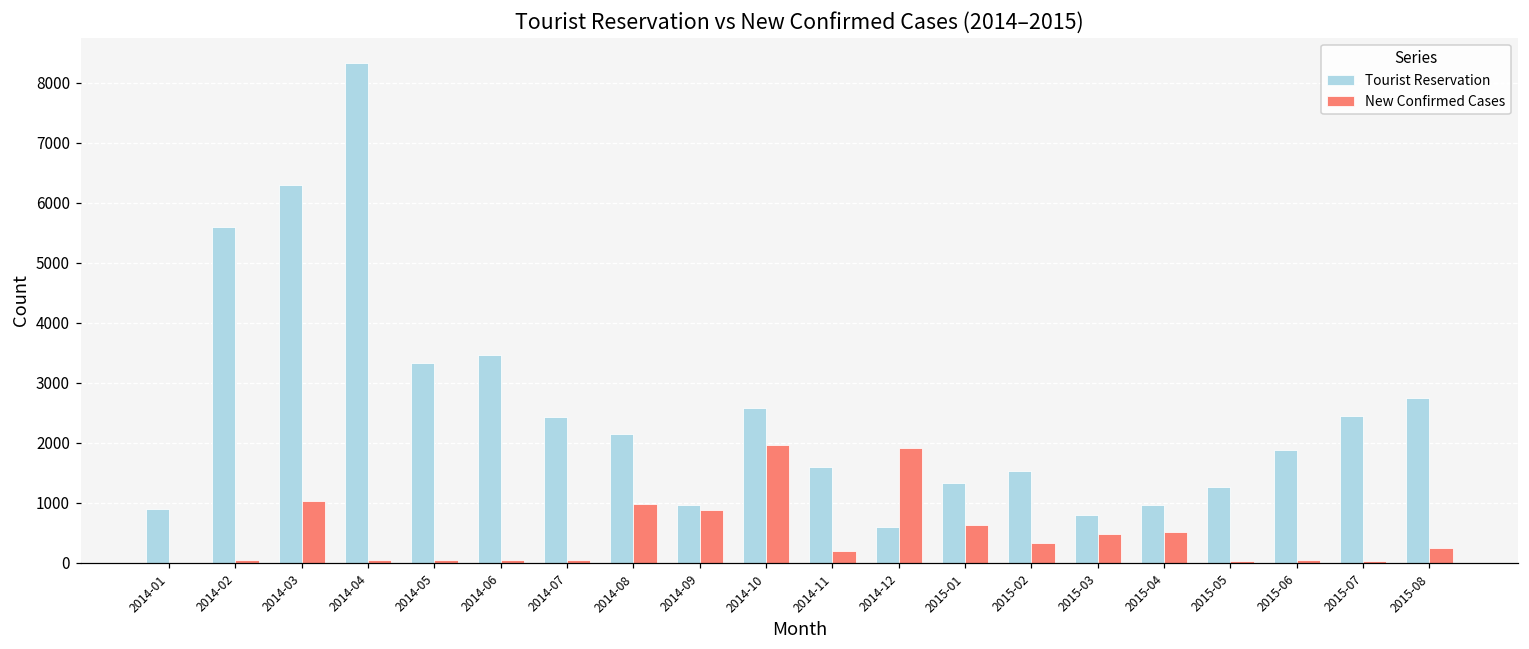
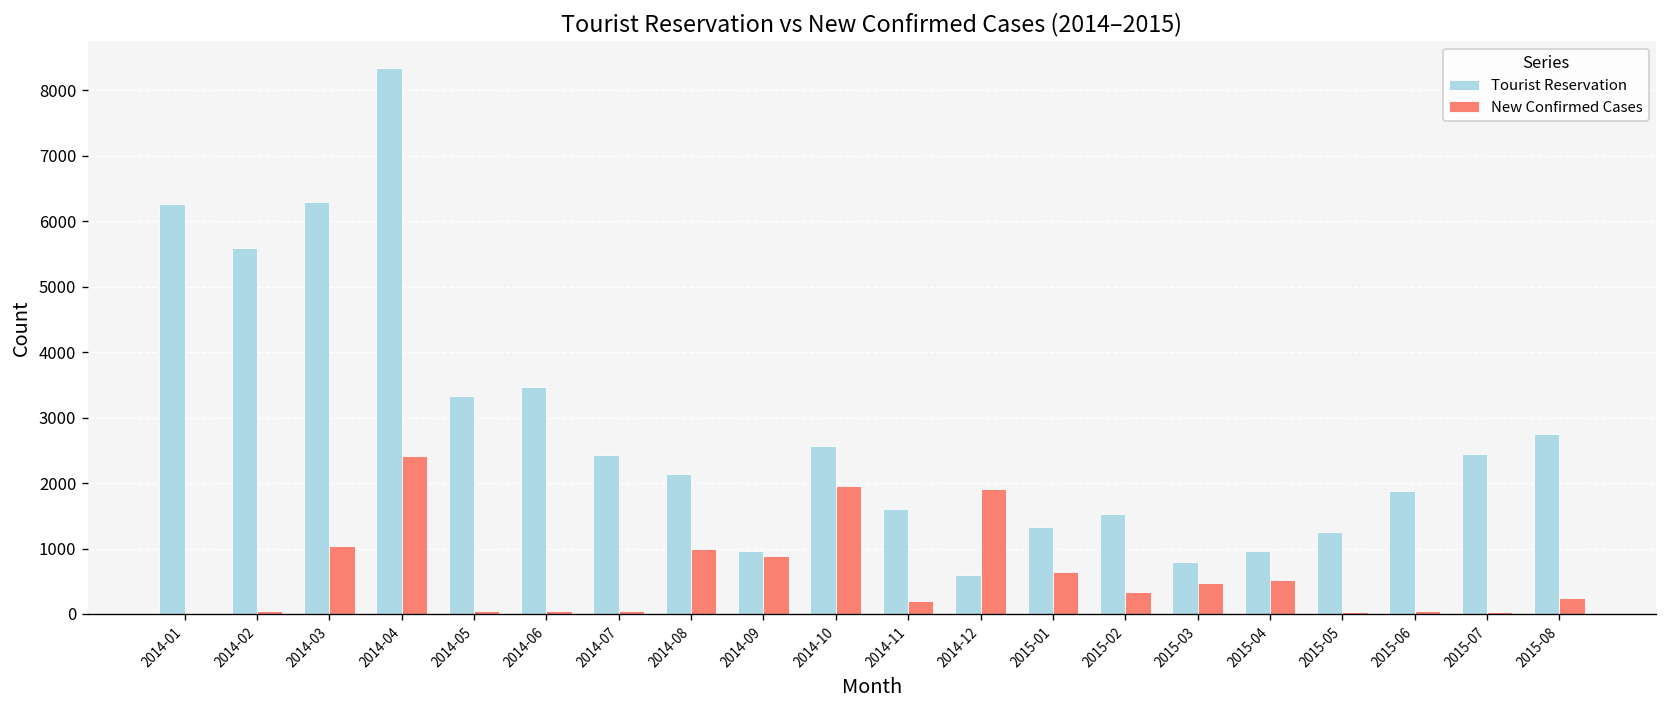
  {
    "Tourist Reservation": {
-     "2014-01": 900,
+     "2014-01": 6300,
      "2014-02": 5600,
      "2014-03": 6300,
      "2014-04": 8300,
      "2014-05": 3300,
      "2014-06": 3500,
      "2014-07": 2400,
      "2014-08": 2100,
      "2014-09": 1000,
      "2014-10": 2600,
      "2014-11": 1600,
      "2014-12": 600,
      "2015-01": 1300,
      "2015-02": 1500,
      "2015-03": 800,
      "2015-04": 1000,
      "2015-05": 1300,
      "2015-06": 1900,
      "2015-07": 2400,
      "2015-08": 2800
    },
    "New Confirmed Cases": {
      "2014-03": 1000,
-     "2014-04": 0,
+     "2014-04": 2400,
      "2014-08": 1000,
      "2014-09": 900,
      "2014-10": 2000,
      "2014-11": 200,
      "2014-12": 1900,
      "2015-01": 600,
      "2015-02": 300,
      "2015-03": 500,
      "2015-04": 500,
      "2015-06": 100,
      "2015-08": 200
    }
  }
